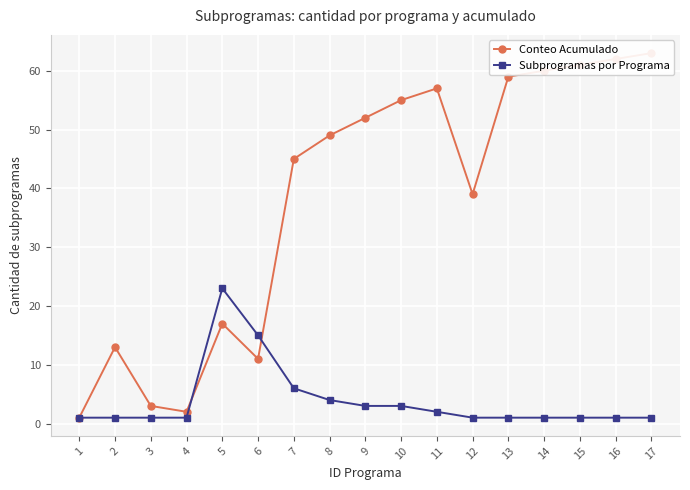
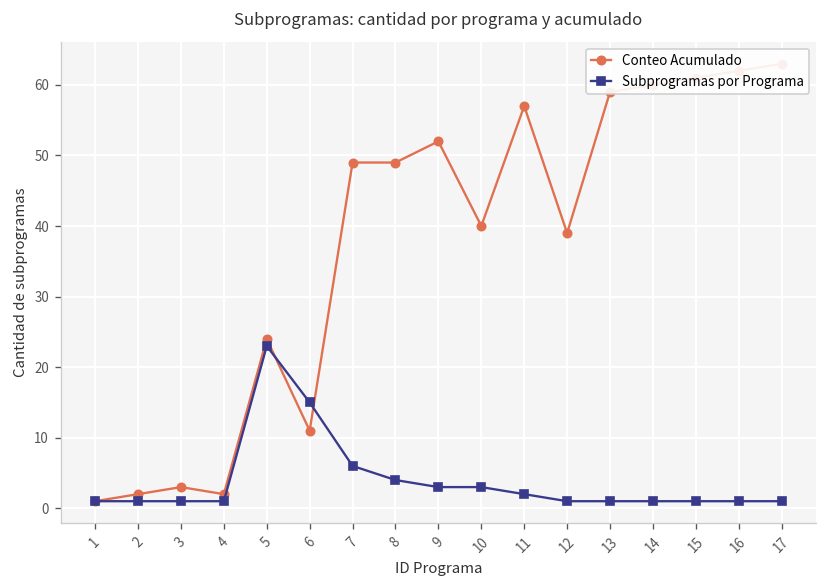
  {
    "Conteo Acumulado": {
-     "2": 13,
+     "2": 2,
      "3": 3,
      "4": 2,
-     "5": 17,
+     "5": 24,
      "6": 11,
-     "7": 45,
+     "7": 49,
      "8": 49,
      "9": 52,
-     "10": 55,
+     "10": 40,
      "11": 57,
      "12": 39,
      "13": 59
    },
    "Subprogramas por Programa": {
      "2": 1,
      "3": 1,
      "4": 1,
      "5": 23,
      "6": 15,
      "7": 6,
      "8": 4,
      "9": 3,
      "10": 3,
      "11": 2,
      "12": 1,
      "13": 1,
      "14": 1,
      "15": 1,
      "16": 1,
      "17": 1
    }
  }
